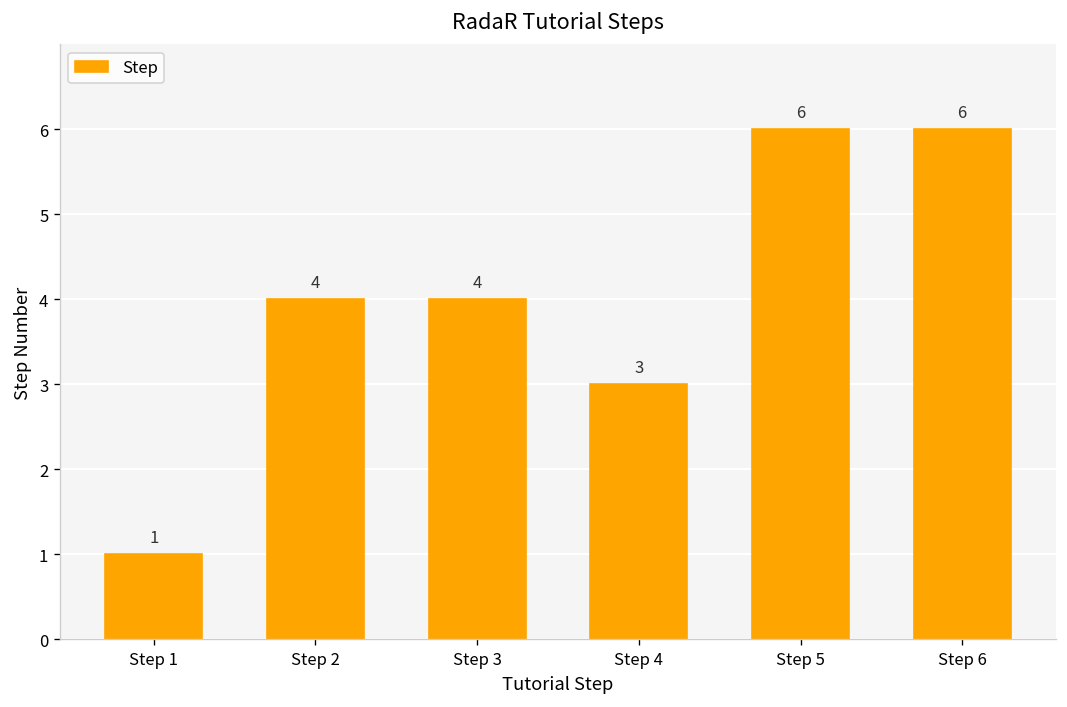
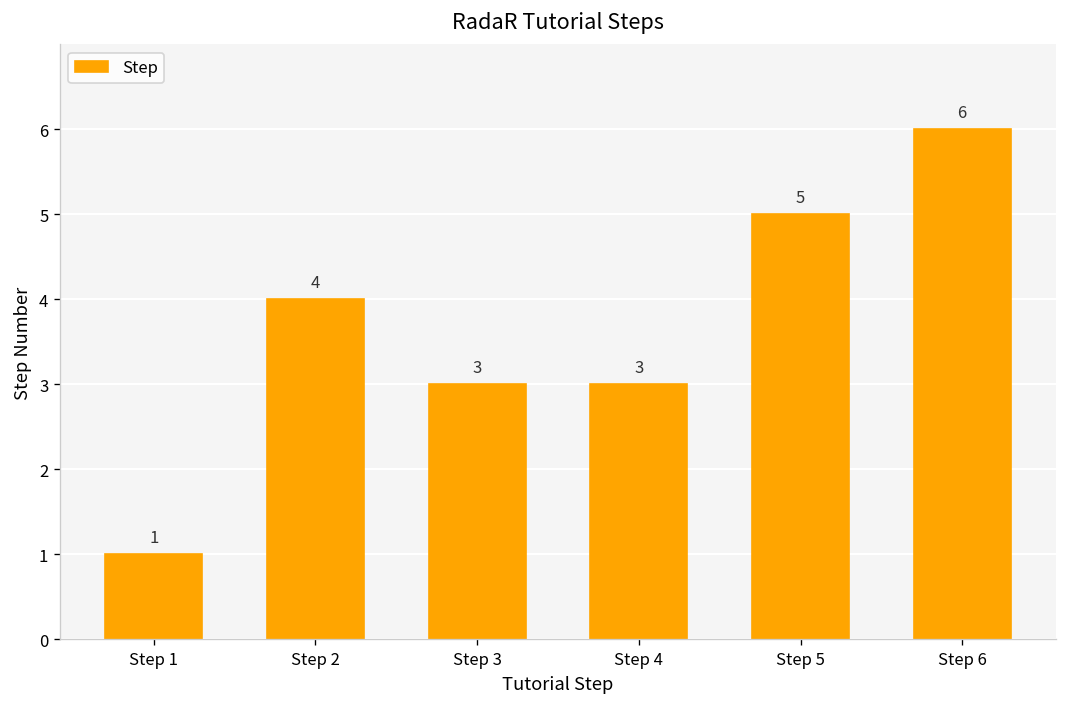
  {
    "Step 1": 1,
    "Step 2": 4,
-   "Step 3": 4,
+   "Step 3": 3,
    "Step 4": 3,
-   "Step 5": 6,
+   "Step 5": 5,
    "Step 6": 6
  }
